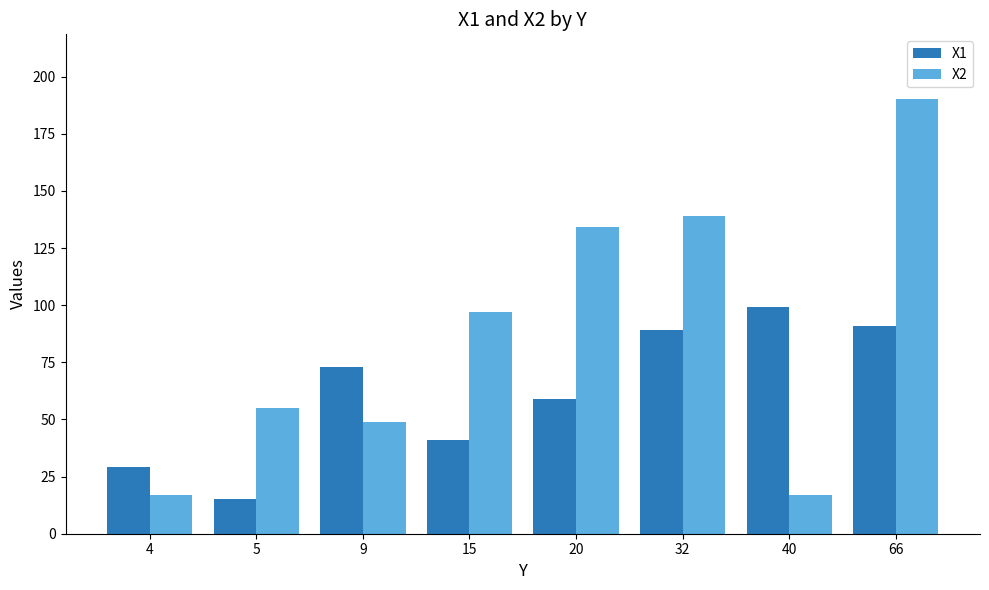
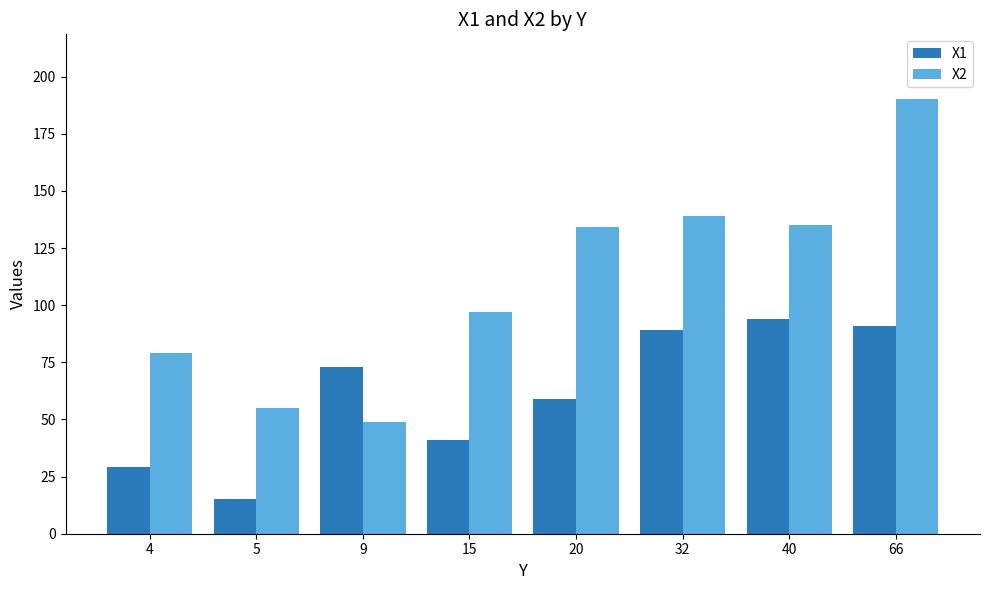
  {
    "X1": {
      "4": 29,
      "5": 15,
      "9": 73,
      "15": 41,
      "20": 59,
      "32": 89,
-     "40": 99,
+     "40": 94,
      "66": 91
    },
    "X2": {
-     "4": 17,
+     "4": 79,
      "5": 55,
      "9": 49,
      "15": 97,
      "20": 134,
      "32": 139,
-     "40": 17,
+     "40": 135,
      "66": 190
    }
  }
